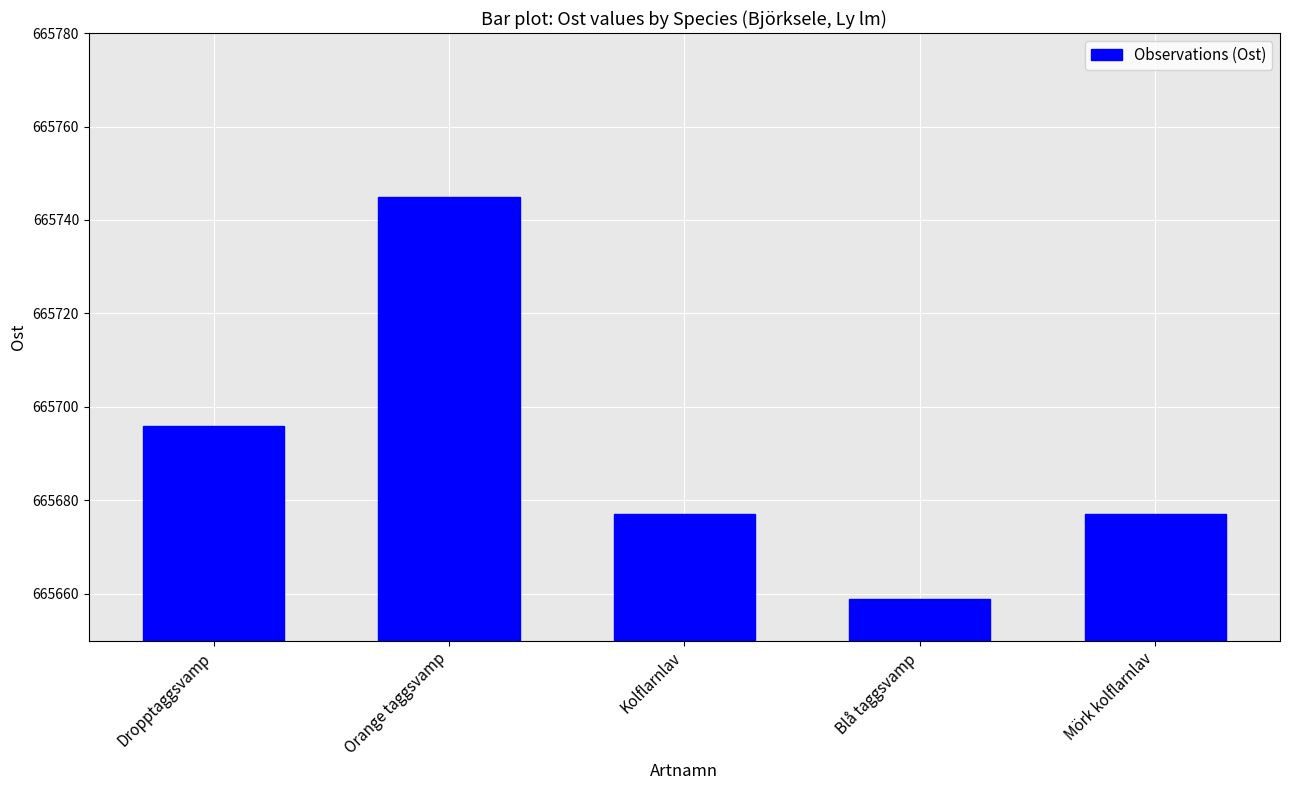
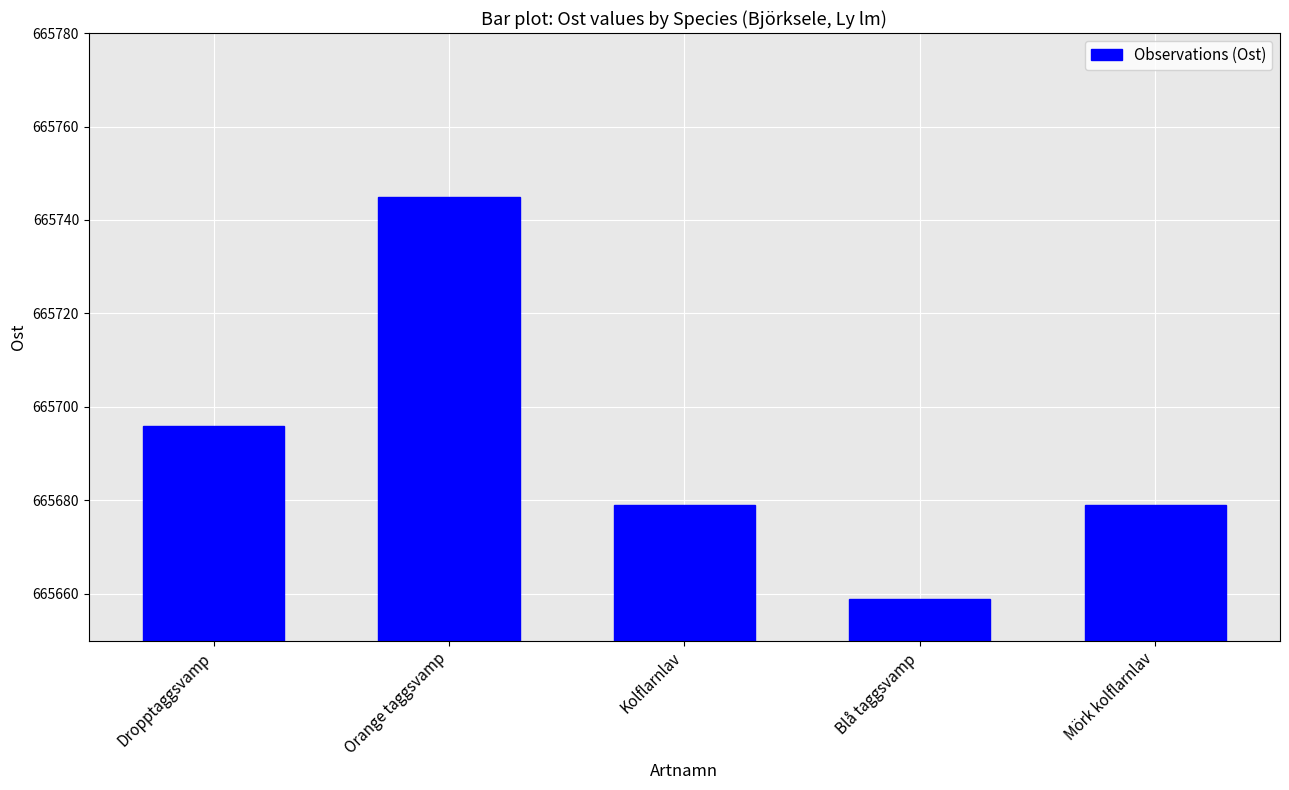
  {
    "Dropptaggsvamp": 665696,
    "Orange taggsvamp": 665745,
-   "Kolflarnlav": 665677,
+   "Kolflarnlav": 665679,
    "Blå taggsvamp": 665659,
-   "Mörk kolflarnlav": 665677
+   "Mörk kolflarnlav": 665679
  }
